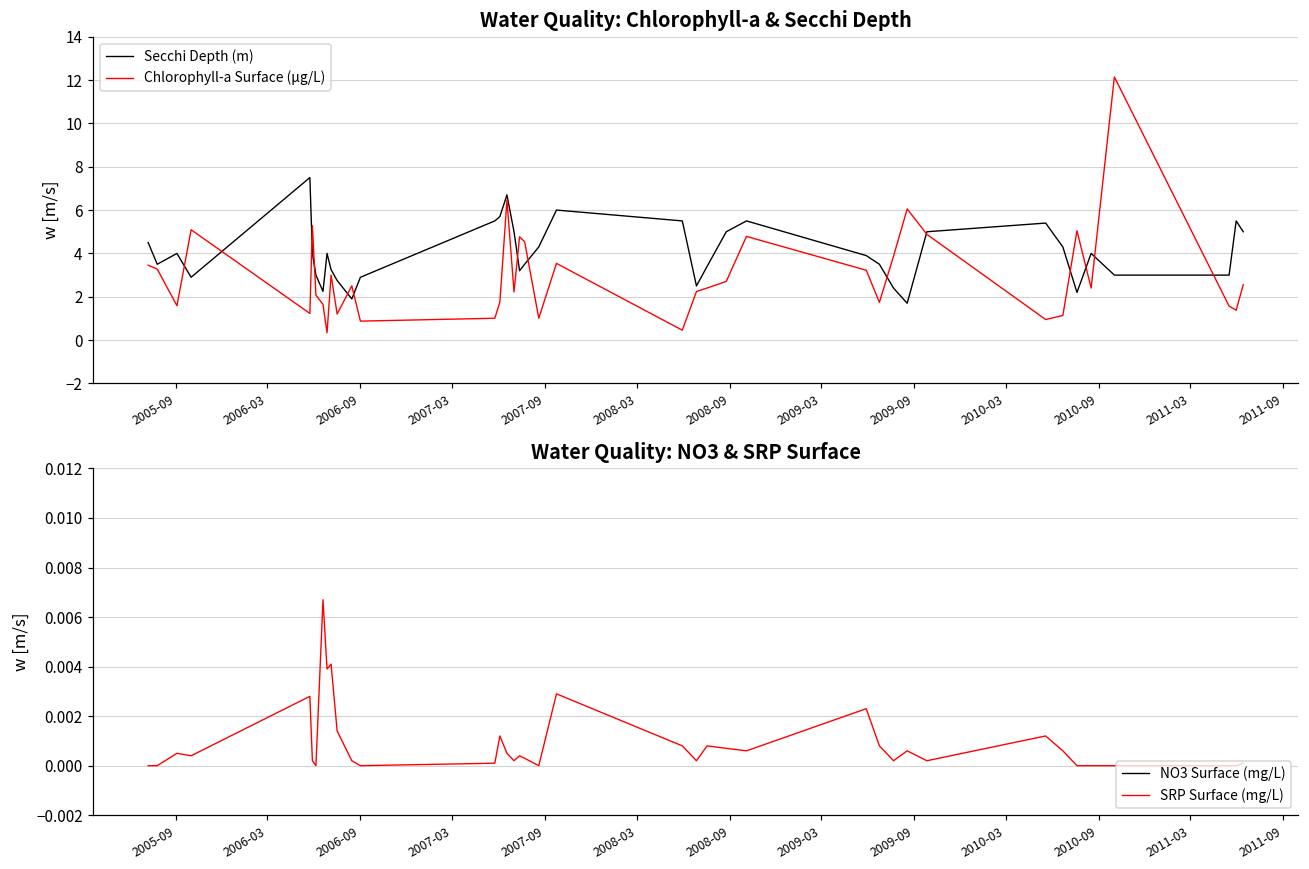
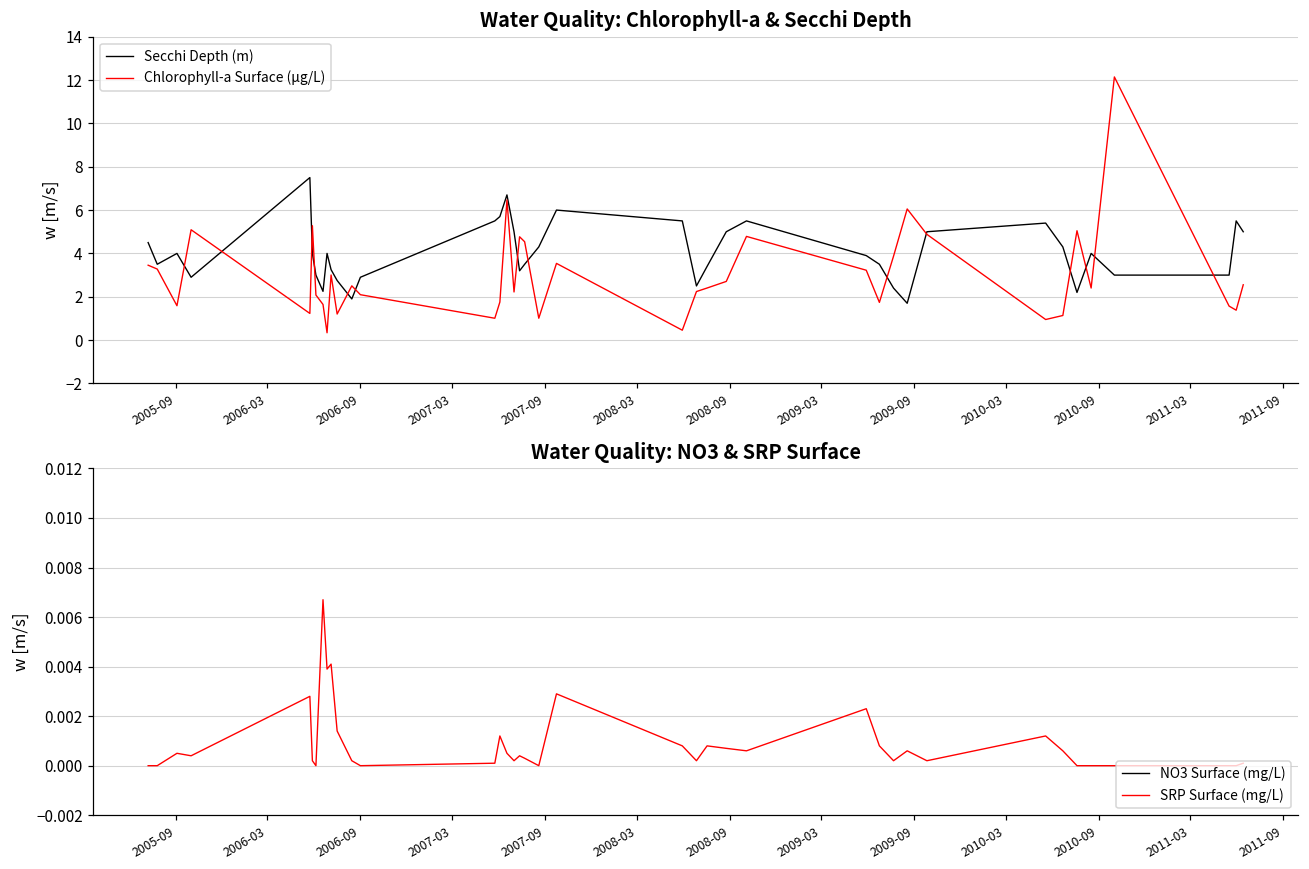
  {
    "Water Quality: Chlorophyll-a & Secchi Depth": {
      "Secchi Depth (m)": {
        "2006-09": 2.9
      },
      "Chlorophyll-a Surface (µg/L)": {
-       "2006-09": 0.9
+       "2006-09": 2.1
      }
    },
    "Water Quality: NO3 & SRP Surface": {
      "SRP Surface (mg/L)": {
        "2006-09": 0.0000
      }
    }
  }
